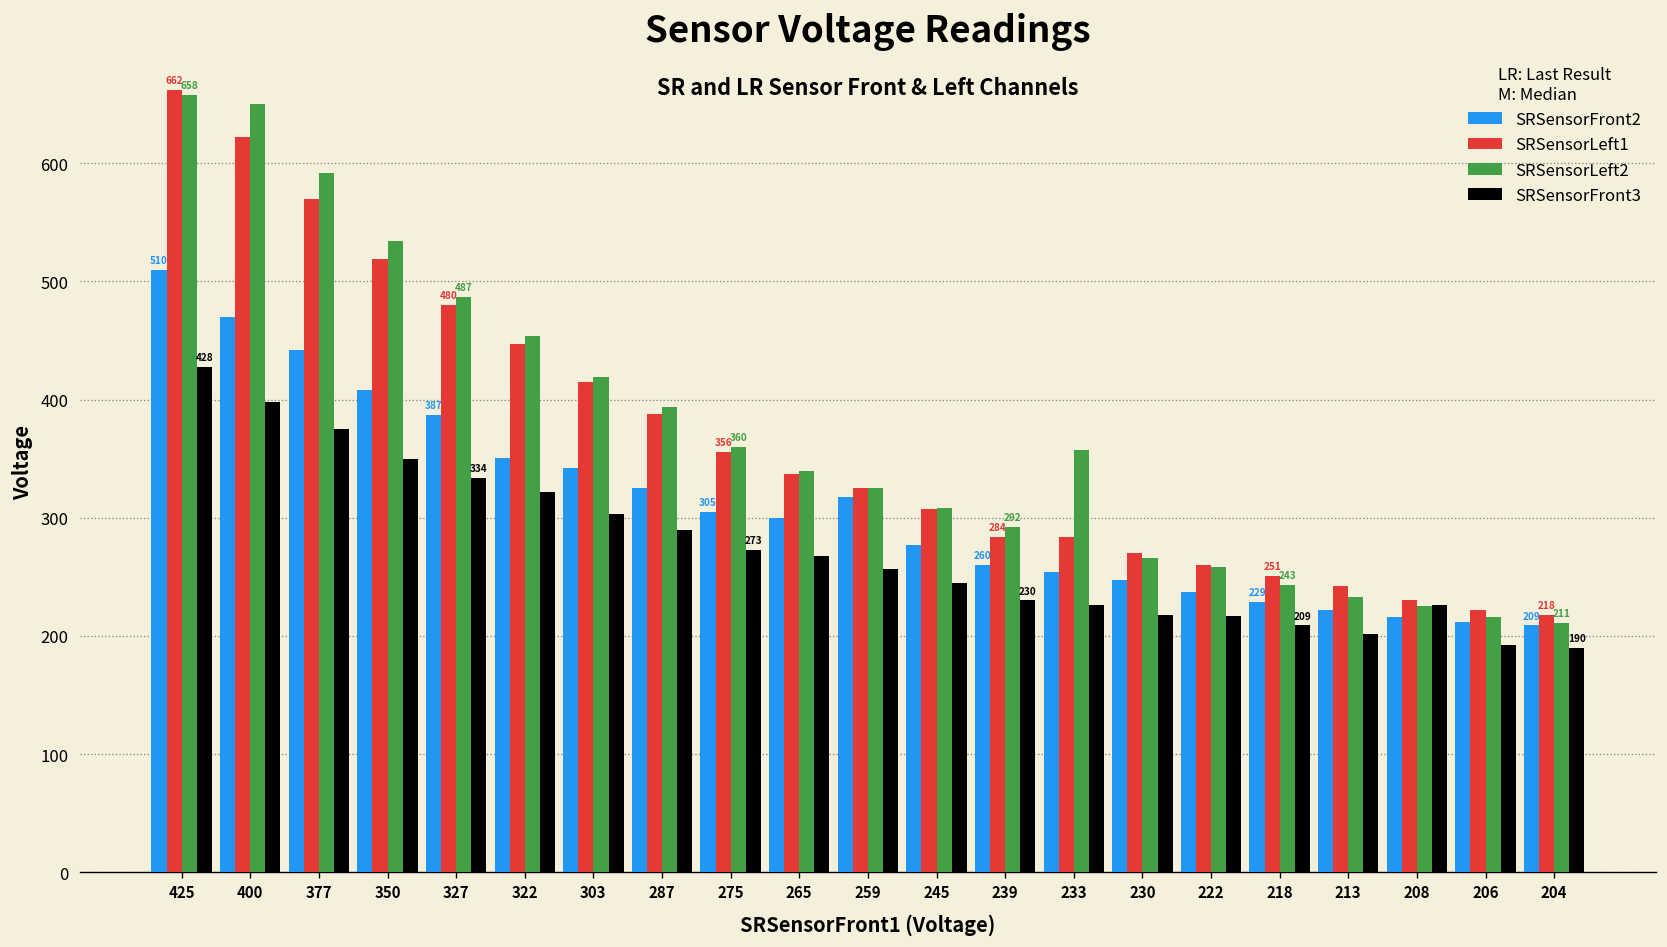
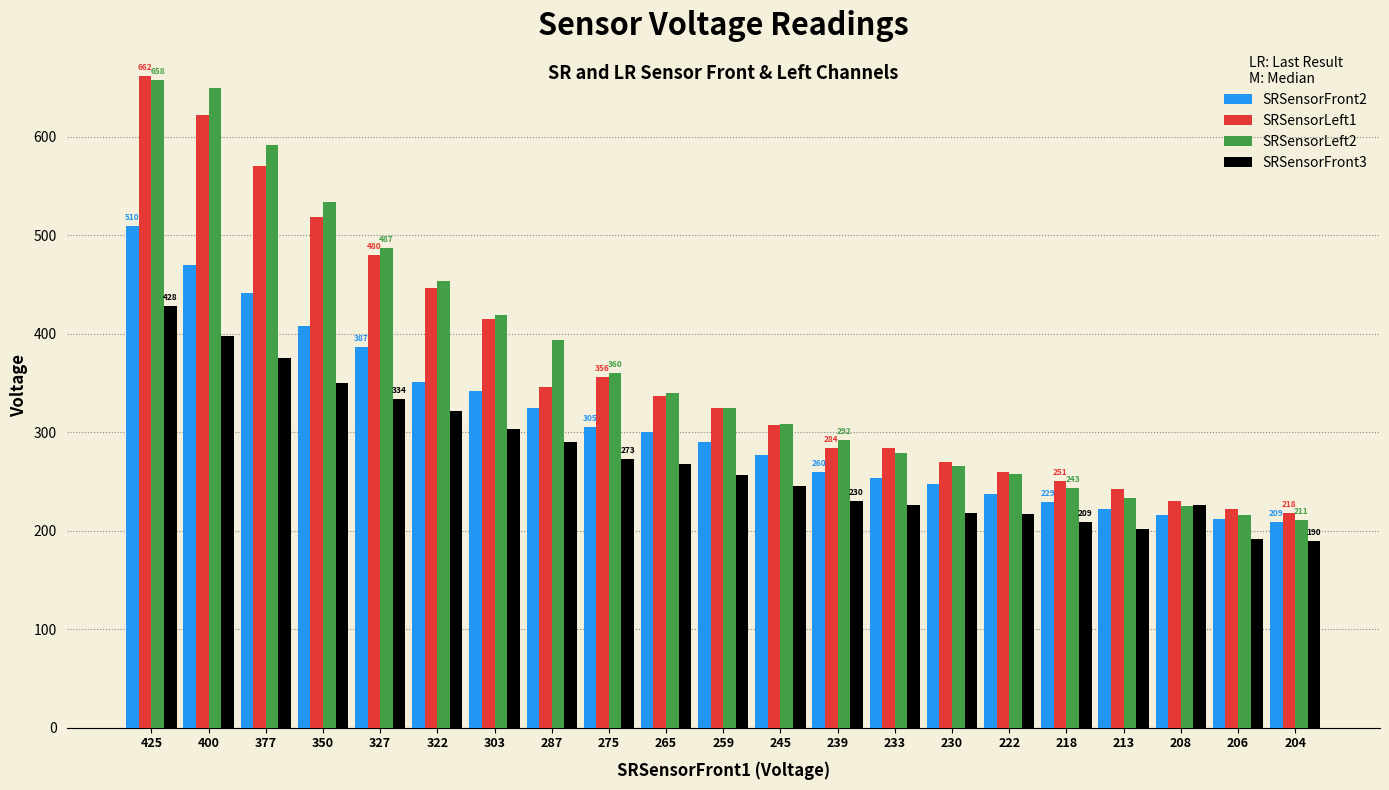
  {
    "SRSensorFront2": {
      "400": 470,
      "377": 440,
      "350": 410,
      "322": 350,
      "303": 340,
      "287": 330,
      "265": 300,
-     "259": 320,
+     "259": 290,
      "245": 280,
      "233": 250,
      "230": 250,
      "222": 240,
      "213": 220,
      "208": 220,
      "206": 210
    },
    "SRSensorLeft1": {
      "400": 620,
      "377": 570,
      "350": 520,
      "322": 450,
      "303": 420,
-     "287": 390,
+     "287": 350,
      "265": 340,
      "259": 330,
      "245": 310,
      "233": 280,
      "230": 270,
      "222": 260,
      "213": 240,
      "208": 230,
      "206": 220
    },
    "SRSensorLeft2": {
      "400": 650,
      "377": 590,
      "350": 530,
      "322": 450,
      "303": 420,
      "287": 390,
      "265": 340,
      "259": 330,
      "245": 310,
-     "233": 360,
+     "233": 280,
      "230": 270,
      "222": 260,
      "213": 230,
      "208": 230,
      "206": 220
    },
    "SRSensorFront3": {
      "425": 428,
      "327": 334,
      "275": 273,
      "239": 230,
      "218": 209,
      "204": 190
    }
  }
